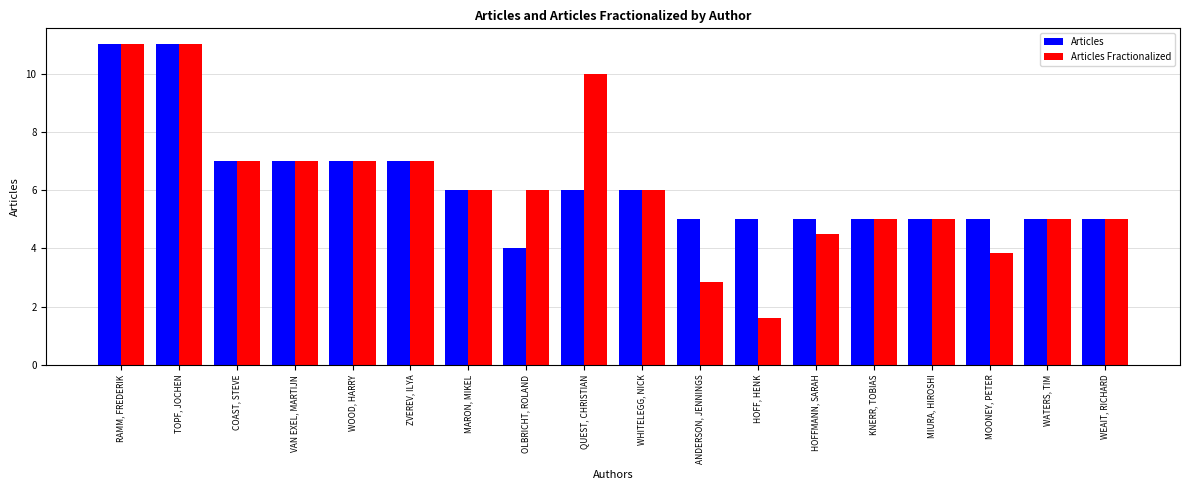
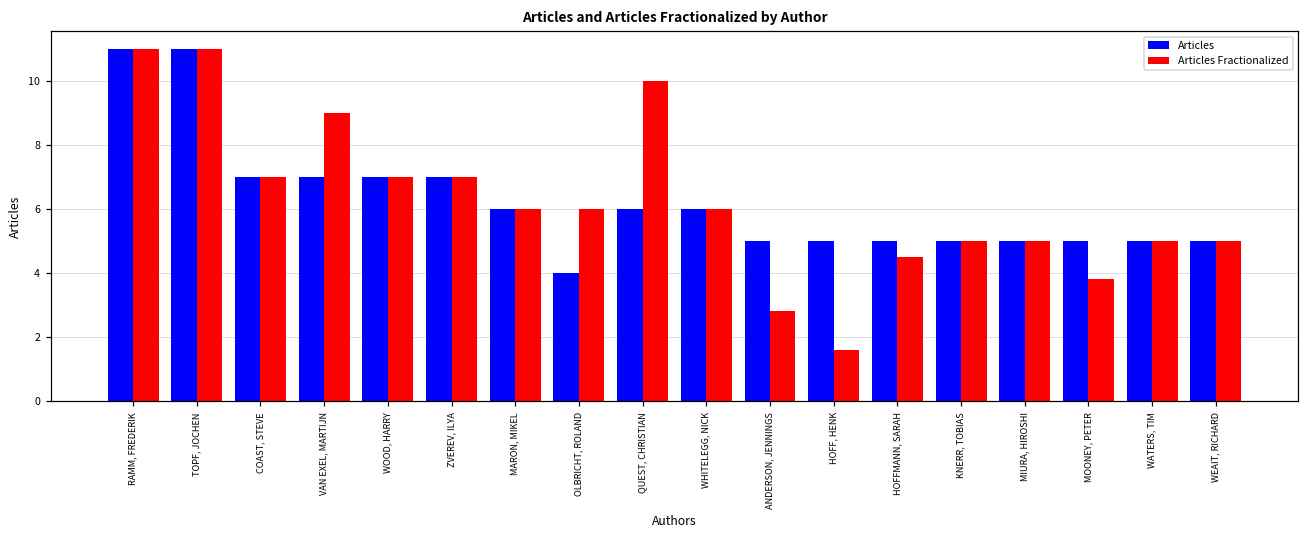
  {
    "Articles": {
      "RAMM, FREDERIK": 11,
      "TOPF, JOCHEN": 11,
      "COAST, STEVE": 7,
      "VAN EXEL, MARTIJN": 7,
      "WOOD, HARRY": 7,
      "ZVEREV, ILYA": 7,
      "MARON, MIKEL": 6,
      "OLBRICHT, ROLAND": 4,
      "QUEST, CHRISTIAN": 6,
      "WHITELEGG, NICK": 6,
      "ANDERSON, JENNINGS": 5,
      "HOFF, HENK": 5,
      "HOFFMANN, SARAH": 5,
      "KNERR, TOBIAS": 5,
      "MIURA, HIROSHI": 5,
      "MOONEY, PETER": 5,
      "WATERS, TIM": 5,
      "WEAIT, RICHARD": 5
    },
    "Articles Fractionalized": {
      "RAMM, FREDERIK": 11,
      "TOPF, JOCHEN": 11,
      "COAST, STEVE": 7,
-     "VAN EXEL, MARTIJN": 7,
+     "VAN EXEL, MARTIJN": 9,
      "WOOD, HARRY": 7,
      "ZVEREV, ILYA": 7,
      "MARON, MIKEL": 6,
      "OLBRICHT, ROLAND": 6,
      "QUEST, CHRISTIAN": 10,
      "WHITELEGG, NICK": 6,
      "ANDERSON, JENNINGS": 2.8,
      "HOFF, HENK": 1.6,
      "HOFFMANN, SARAH": 4.5,
      "KNERR, TOBIAS": 5,
      "MIURA, HIROSHI": 5,
      "MOONEY, PETER": 3.8,
      "WATERS, TIM": 5,
      "WEAIT, RICHARD": 5
    }
  }
